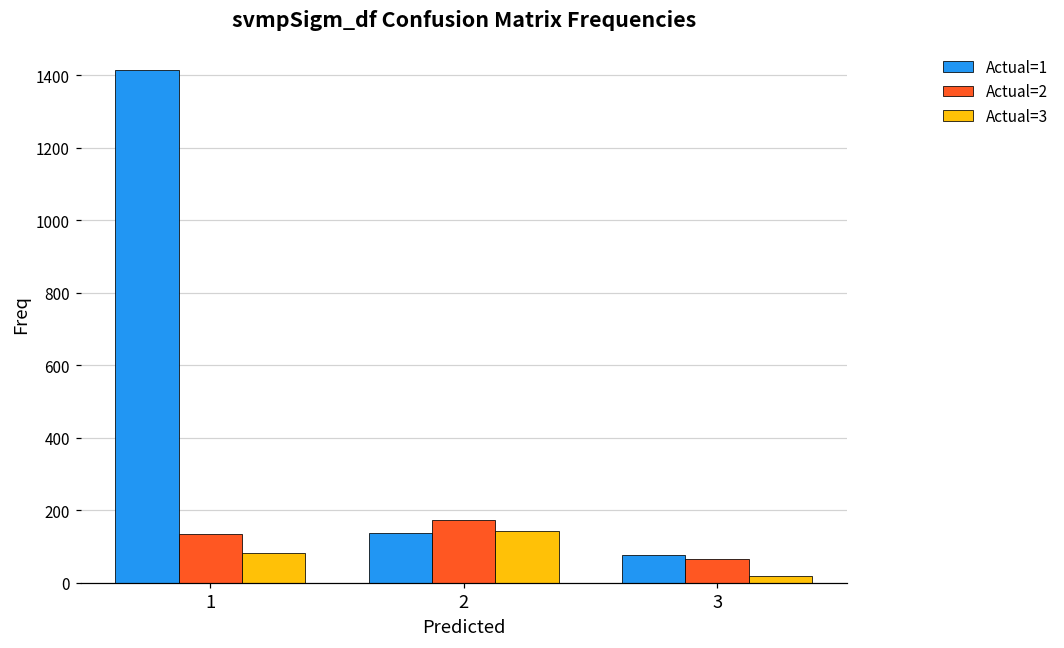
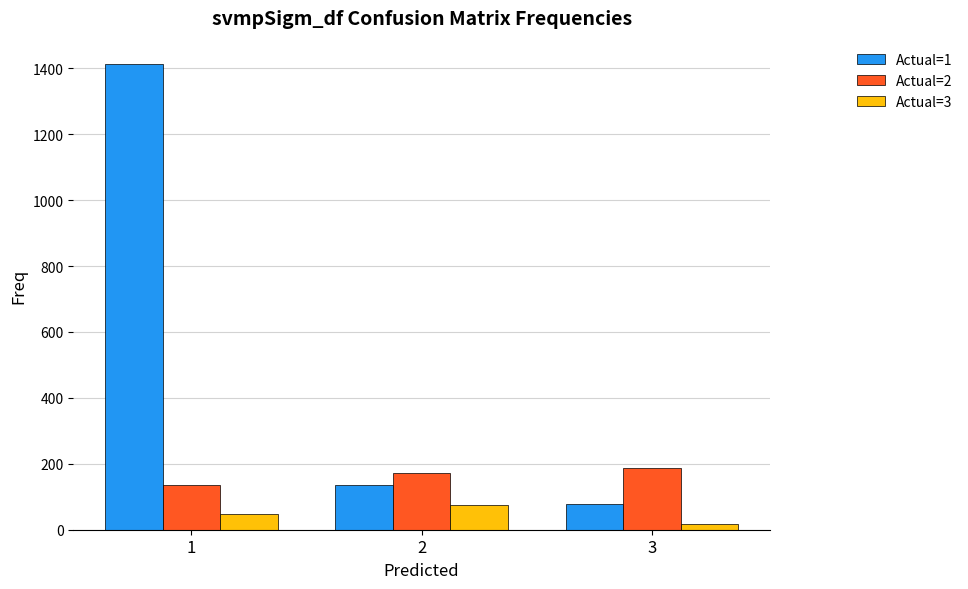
  {
    "Actual=1": {
      "1": 1410,
      "2": 140,
      "3": 80
    },
    "Actual=2": {
      "1": 140,
      "2": 170,
-     "3": 70
+     "3": 190
    },
    "Actual=3": {
-     "1": 80,
-     "2": 140,
+     "1": 50,
+     "2": 80,
      "3": 20
    }
  }
